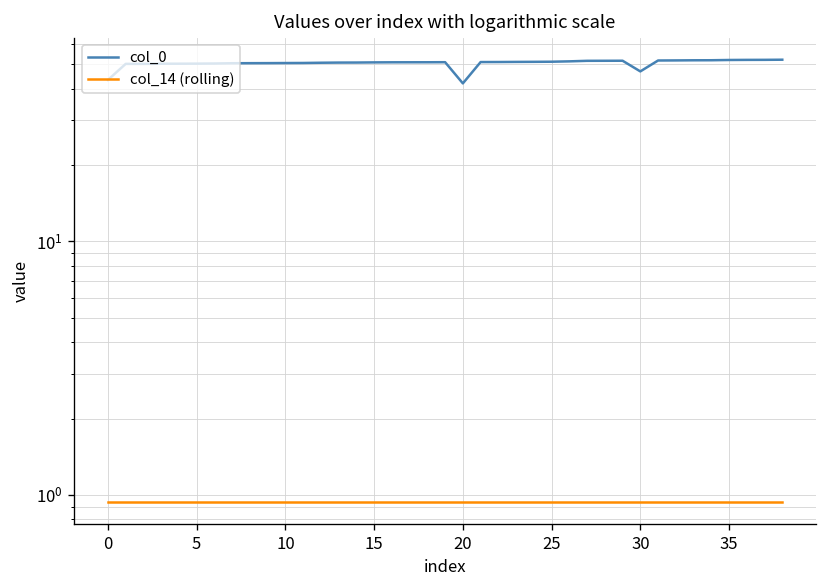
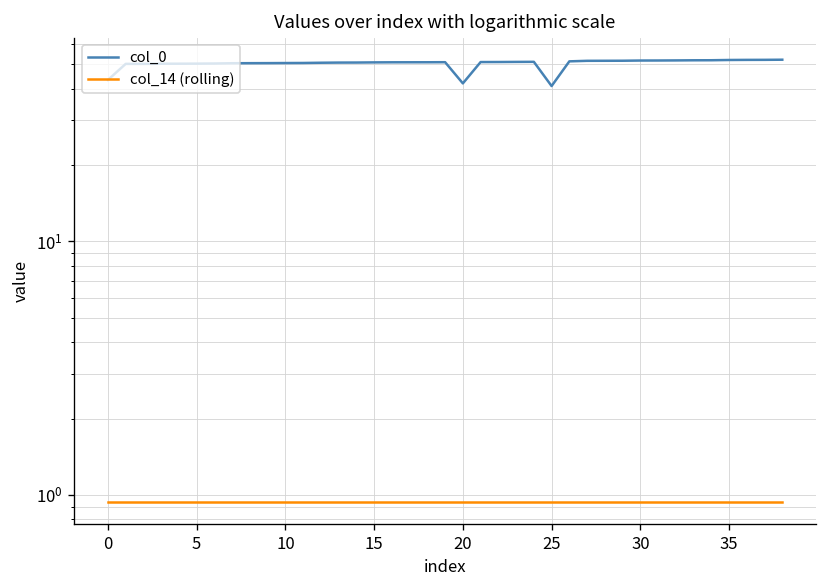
  {
    "col_0": {
      "10": 50,
      "15": 51,
      "20": 42,
-     "25": 51,
-     "30": 47,
+     "25": 41,
+     "30": 52,
      "35": 52
    },
    "col_14 (rolling)": {
      "0": 0.9,
      "5": 0.9,
      "10": 0.9,
      "15": 0.9,
      "20": 0.9,
      "25": 0.9,
      "30": 0.9,
      "35": 0.9
    }
  }
